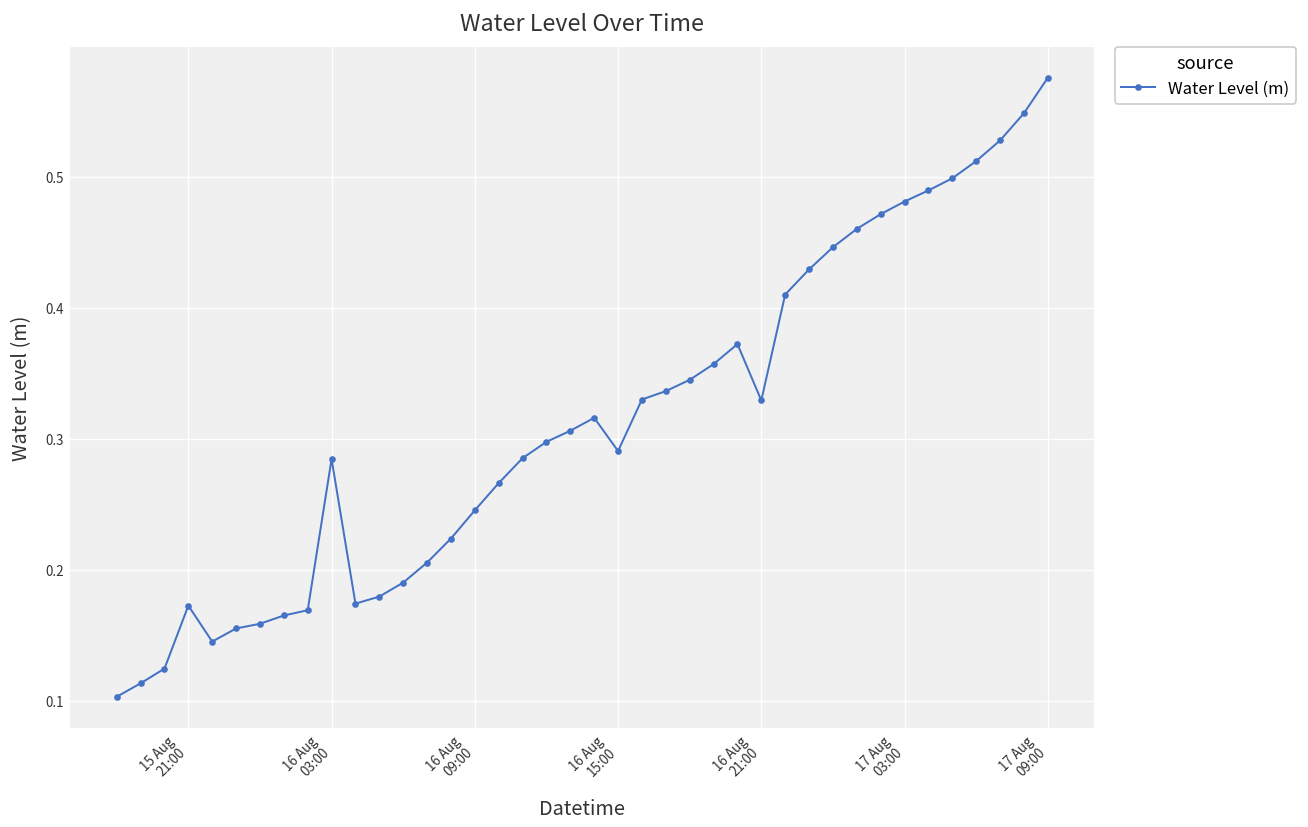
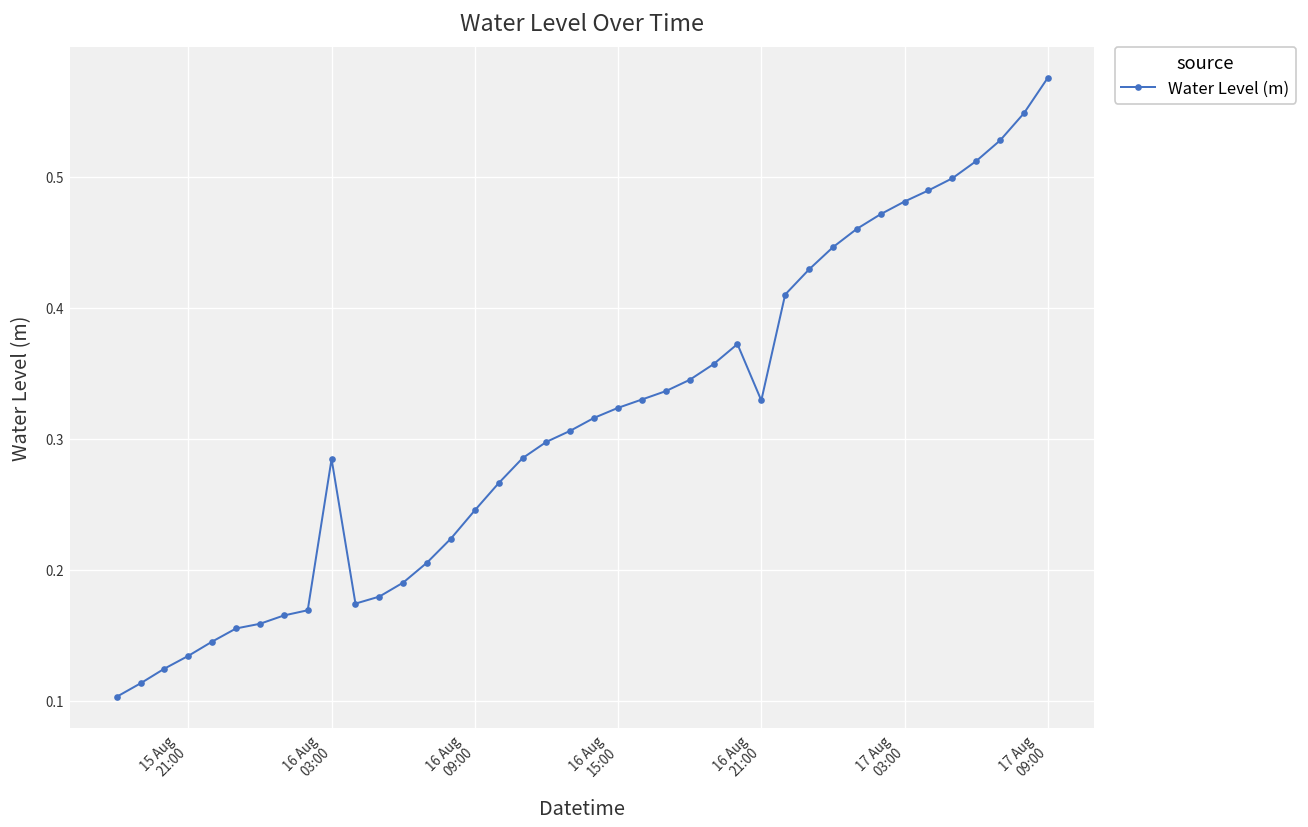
  {
-   "15 Aug 21:00": 0.173,
+   "15 Aug 21:00": 0.134,
    "16 Aug 03:00": 0.285,
    "16 Aug 09:00": 0.245,
-   "16 Aug 15:00": 0.291,
+   "16 Aug 15:00": 0.324,
    "16 Aug 21:00": 0.329,
    "17 Aug 03:00": 0.481,
    "17 Aug 09:00": 0.576
  }
